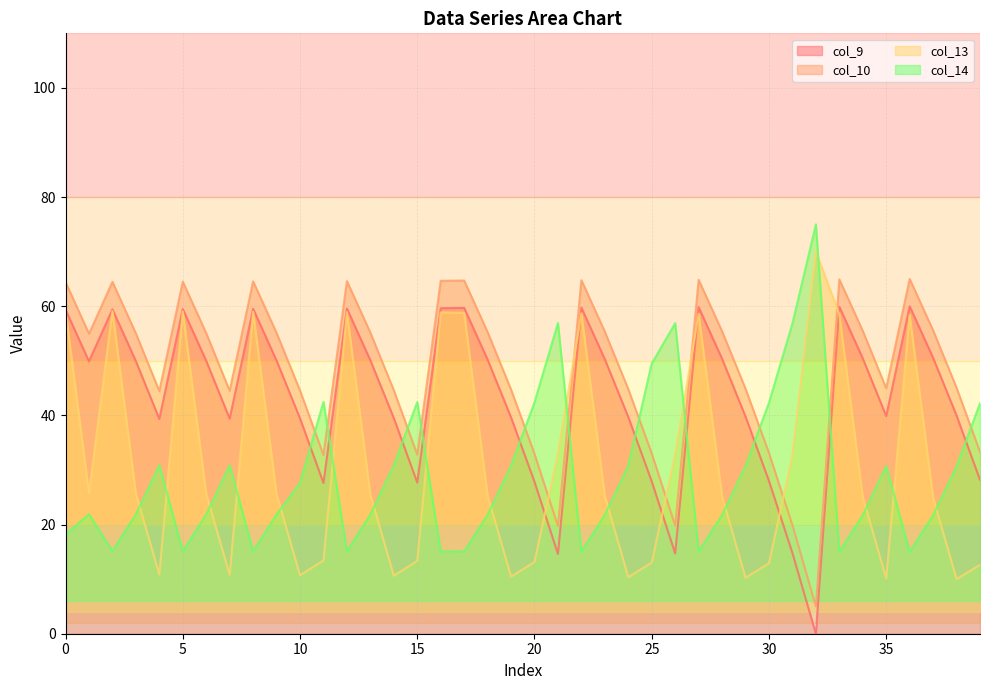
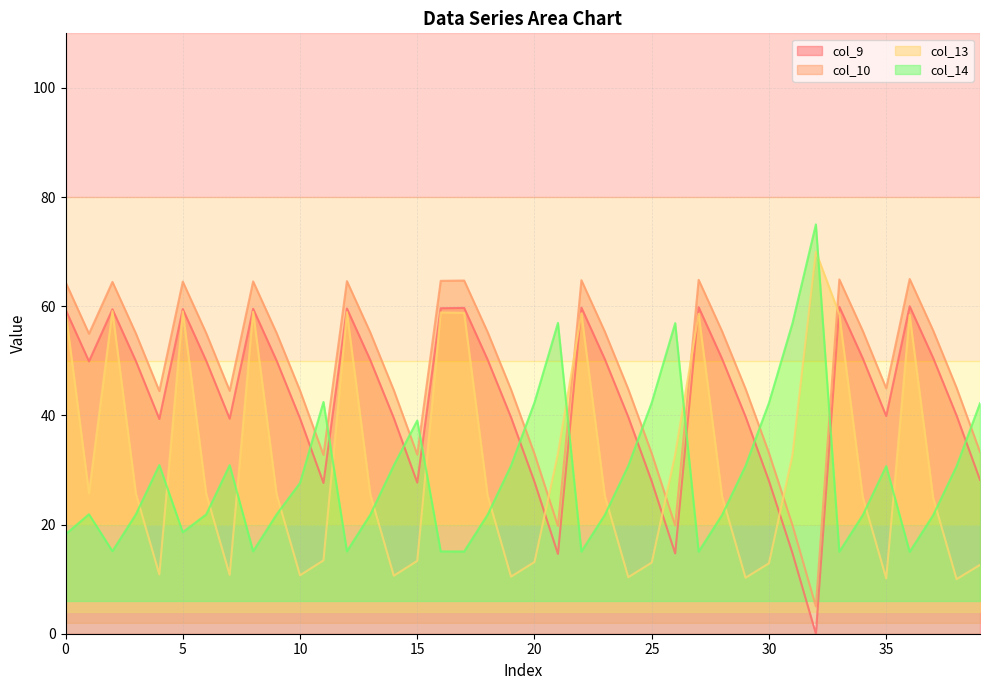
  {
    "col_14": {
      "0": 18,
-     "5": 15,
+     "5": 19,
      "10": 28,
-     "15": 42,
+     "15": 39,
      "20": 42,
-     "25": 50,
+     "25": 42,
      "30": 42,
      "35": 31
    }
  }
